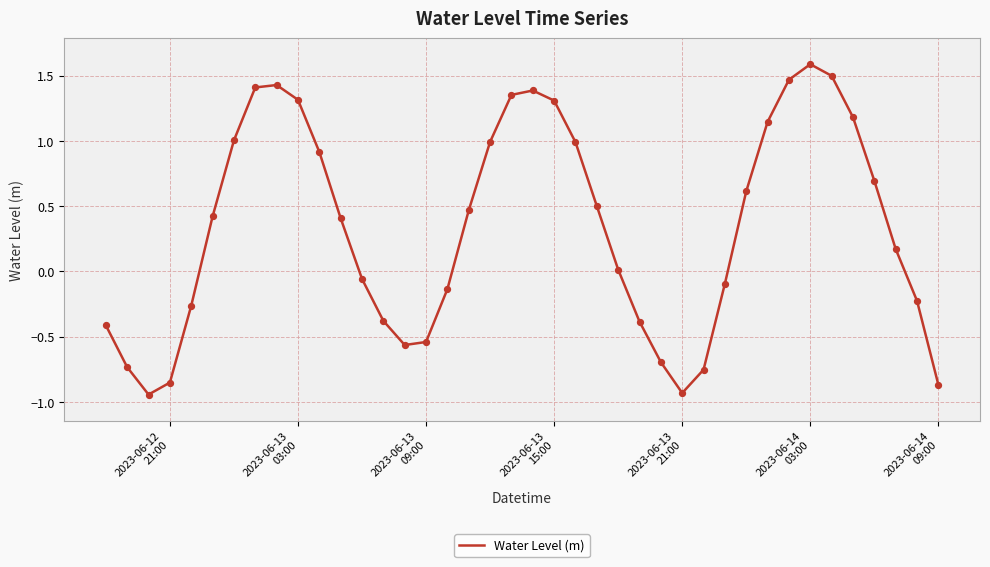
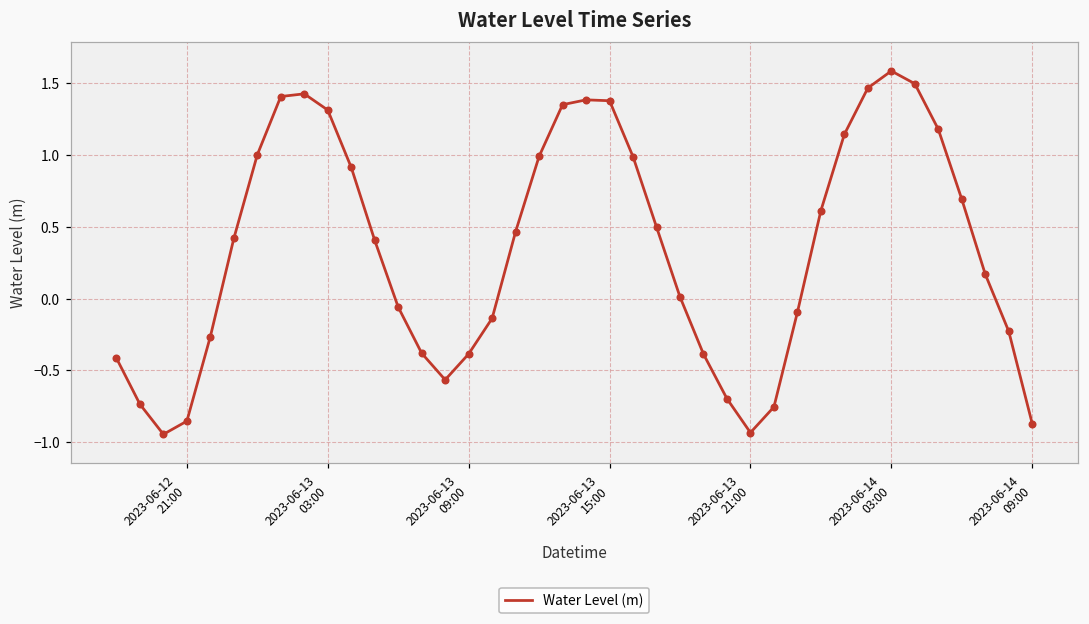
  {
    "2023-06-12 21:00": -0.85,
    "2023-06-13 03:00": 1.31,
-   "2023-06-13 09:00": -0.54,
-   "2023-06-13 15:00": 1.31,
+   "2023-06-13 09:00": -0.38,
+   "2023-06-13 15:00": 1.38,
    "2023-06-13 21:00": -0.93,
    "2023-06-14 03:00": 1.59,
    "2023-06-14 09:00": -0.87
  }
